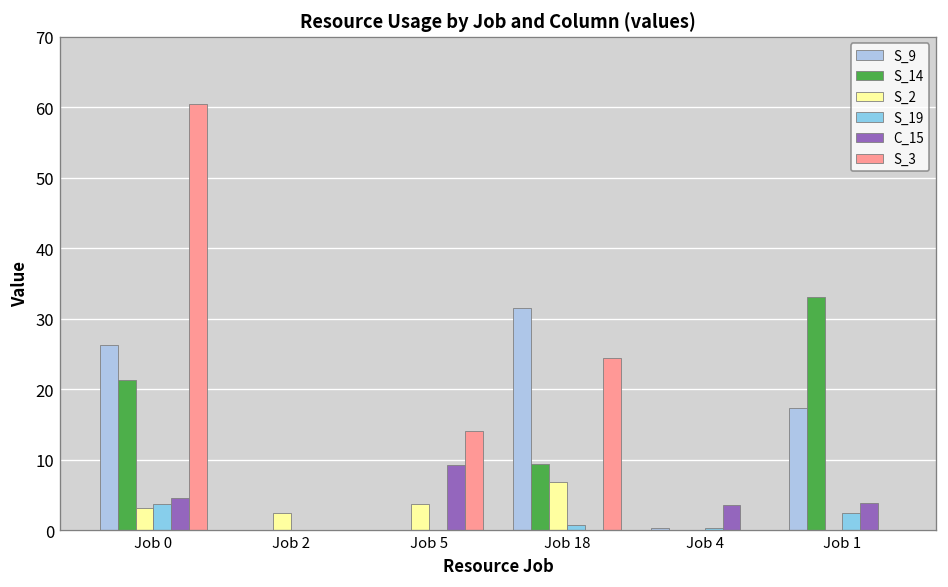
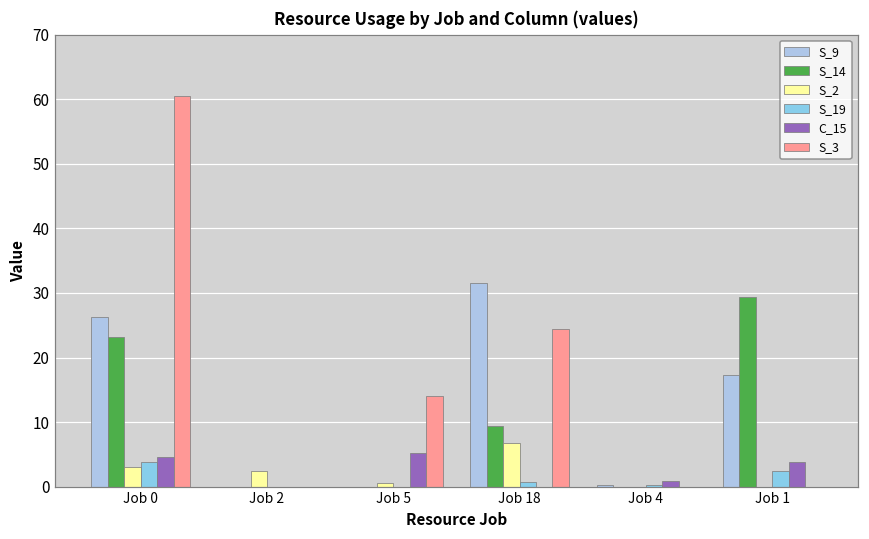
  {
    "S_14": {
-     "Job 0": 21,
+     "Job 0": 23,
      "Job 2": 0,
      "Job 5": 0,
      "Job 18": 9,
      "Job 4": 0,
-     "Job 1": 33
+     "Job 1": 29
    },
    "S_2": {
      "Job 0": 3,
      "Job 2": 2,
-     "Job 5": 4,
+     "Job 5": 1,
      "Job 18": 7,
      "Job 4": 0,
      "Job 1": 0
    },
    "C_15": {
      "Job 0": 5,
      "Job 2": 0,
-     "Job 5": 9,
+     "Job 5": 5,
      "Job 18": 0,
-     "Job 4": 4,
+     "Job 4": 1,
      "Job 1": 4
    },
    "S_3": {
      "Job 0": 61,
      "Job 2": 0,
      "Job 5": 14,
      "Job 18": 24,
      "Job 4": 0,
      "Job 1": 0
    }
  }
